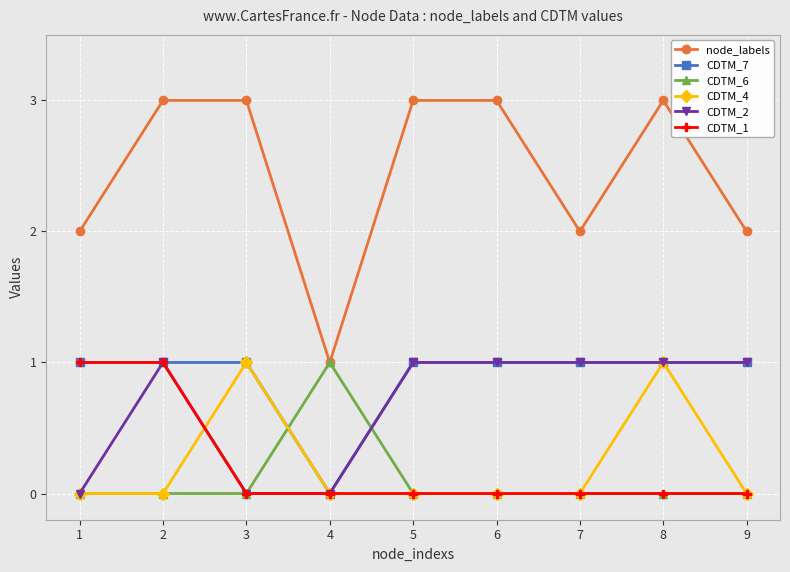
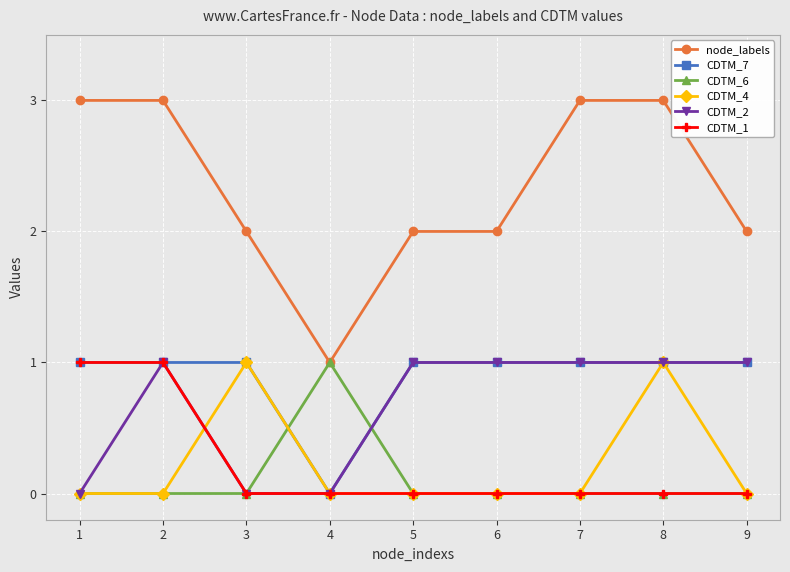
  {
    "node_labels": {
-     "1": 2,
+     "1": 3,
      "2": 3,
-     "3": 3,
-     "5": 3,
-     "6": 3,
-     "7": 2,
+     "3": 2,
+     "5": 2,
+     "6": 2,
+     "7": 3,
      "8": 3,
      "9": 2
    }
  }
